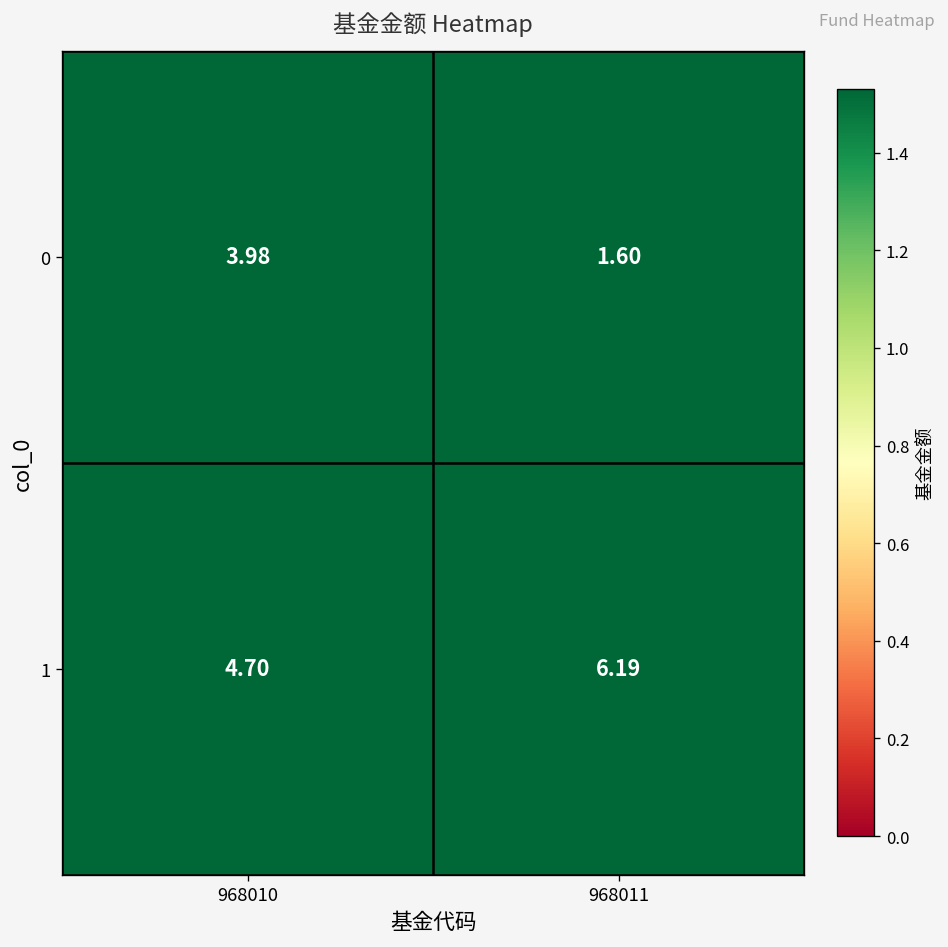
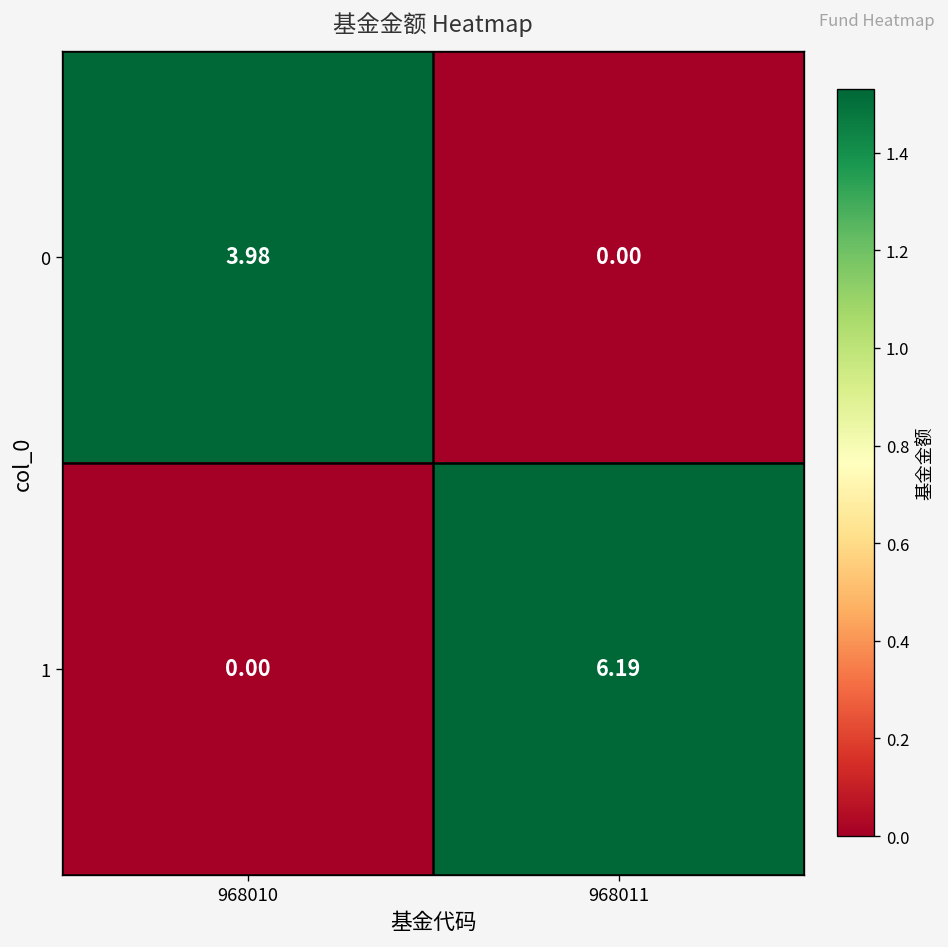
  {
    "0": {
      "968010": 3.98,
-     "968011": 1.60
+     "968011": 0.00
    },
    "1": {
-     "968010": 4.70,
+     "968010": 0.00,
      "968011": 6.19
    }
  }
